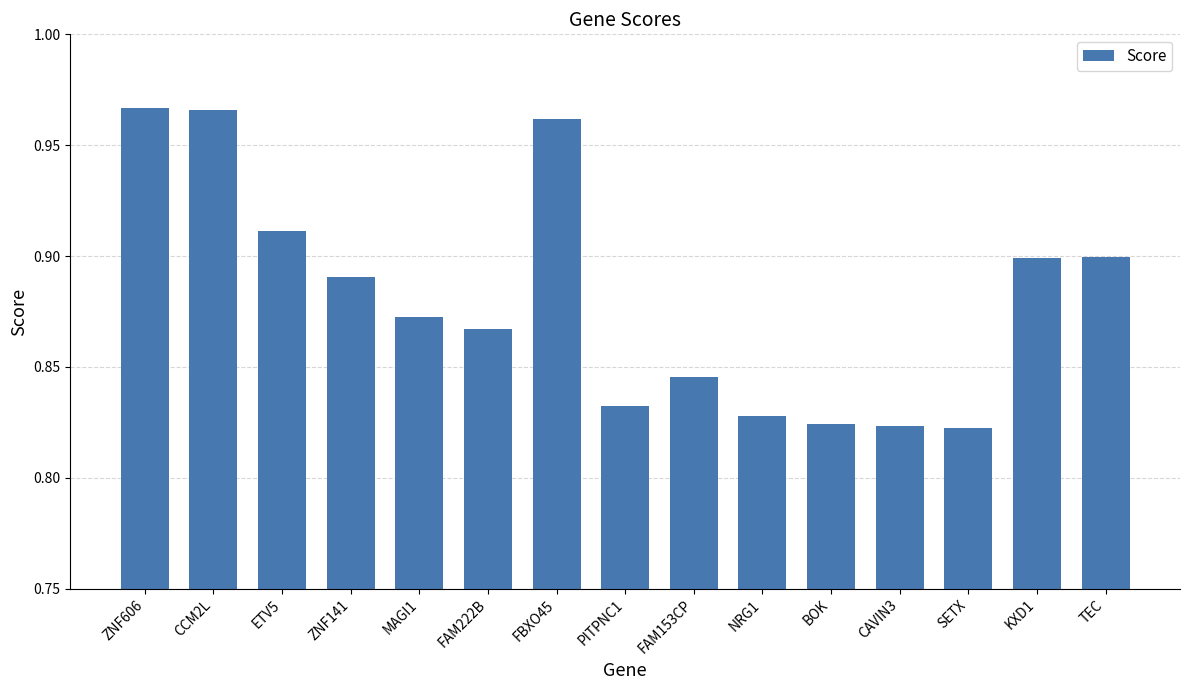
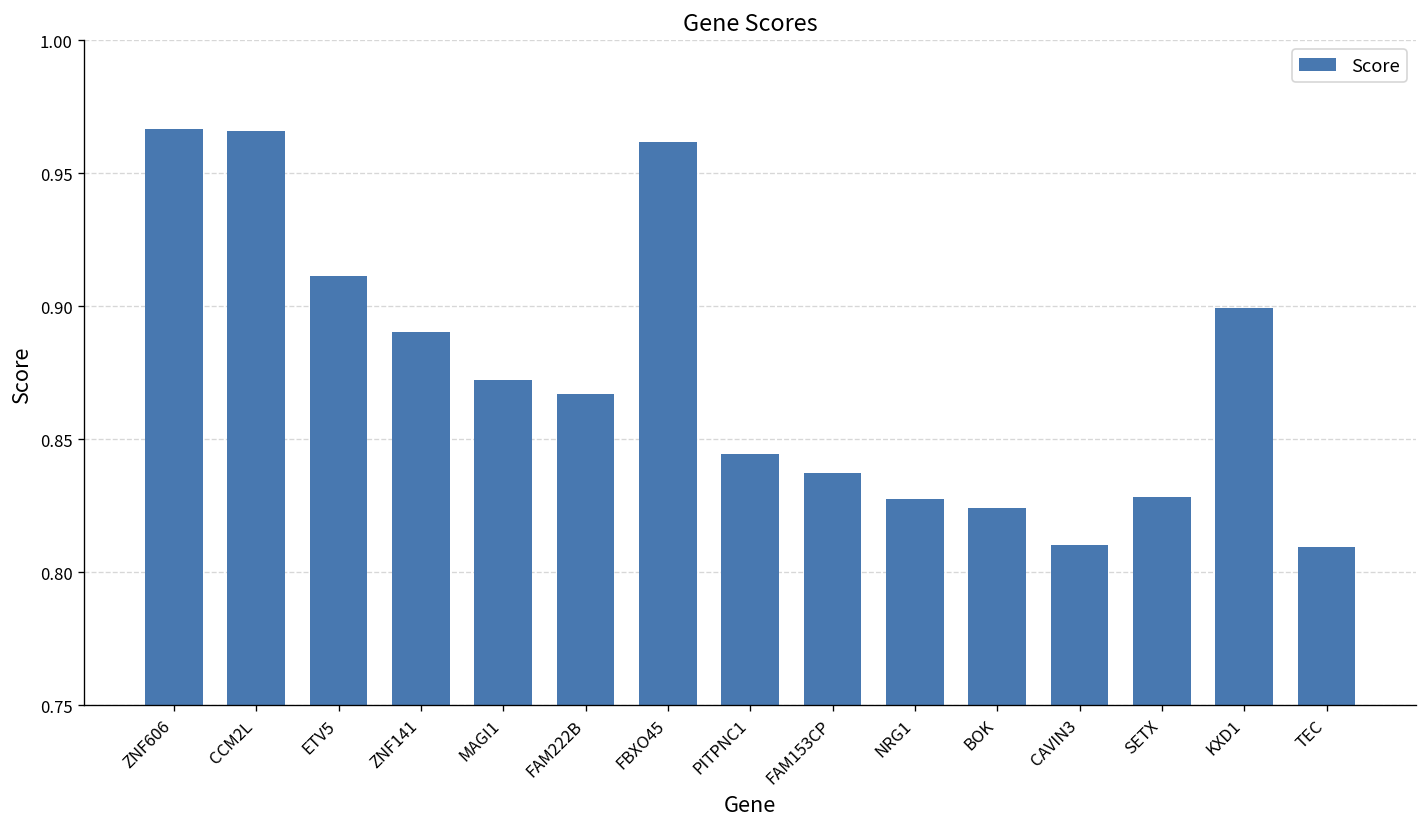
  {
    "ZNF606": 0.967,
    "CCM2L": 0.966,
    "ETV5": 0.911,
    "ZNF141": 0.890,
    "MAGI1": 0.872,
    "FAM222B": 0.867,
    "FBXO45": 0.962,
-   "PITPNC1": 0.832,
-   "FAM153CP": 0.845,
+   "PITPNC1": 0.844,
+   "FAM153CP": 0.837,
    "NRG1": 0.828,
    "BOK": 0.824,
-   "CAVIN3": 0.823,
-   "SETX": 0.822,
+   "CAVIN3": 0.810,
+   "SETX": 0.828,
    "KXD1": 0.899,
-   "TEC": 0.900
+   "TEC": 0.810
  }
